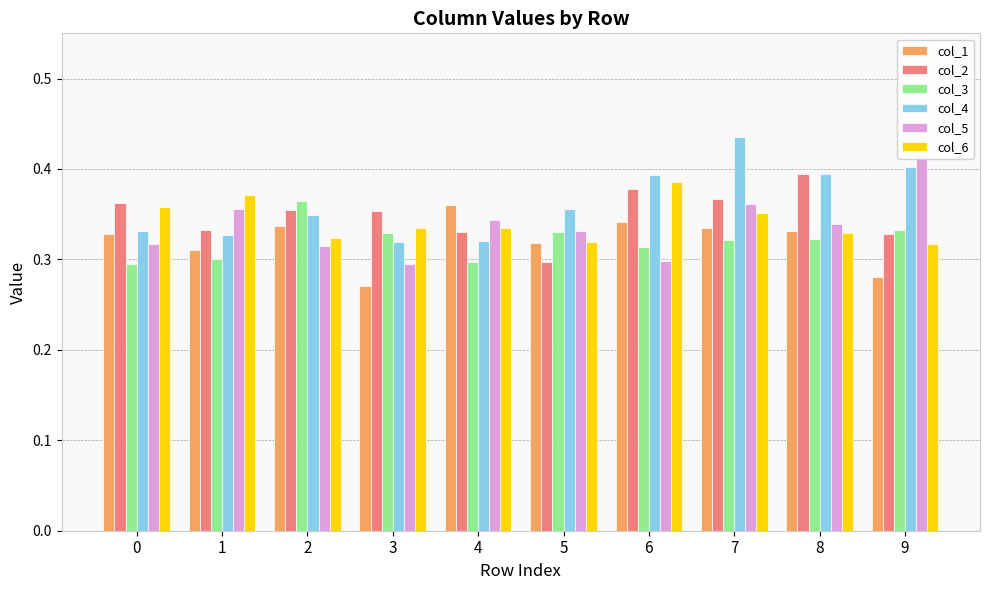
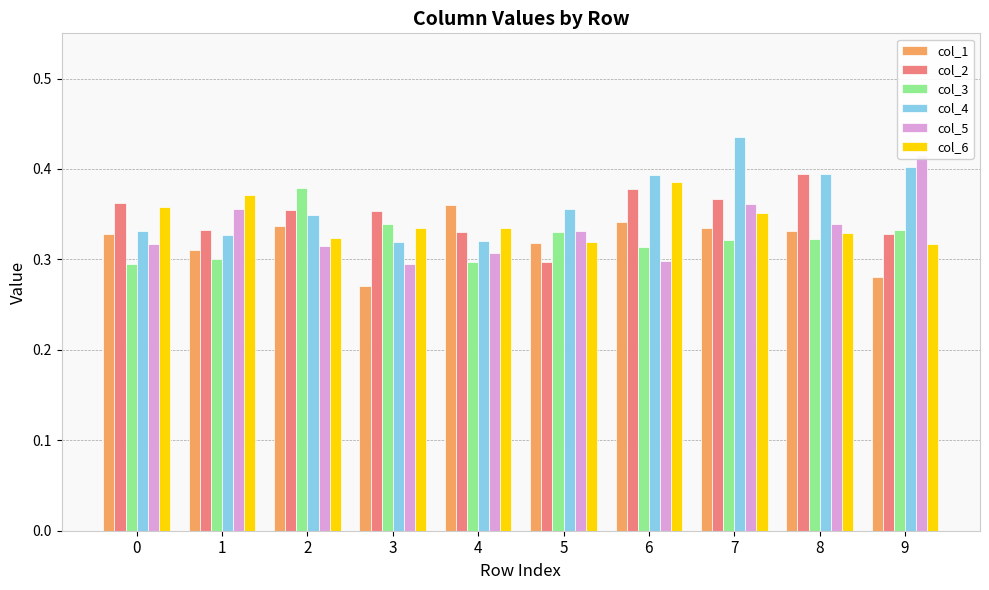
  {
    "col_3": {
      "0": 0.29,
      "1": 0.30,
-     "2": 0.36,
-     "3": 0.33,
+     "2": 0.38,
+     "3": 0.34,
      "4": 0.30,
      "5": 0.33,
      "6": 0.31,
      "7": 0.32,
      "8": 0.32,
      "9": 0.33
    },
    "col_4": {
      "0": 0.33,
      "1": 0.33,
      "2": 0.35,
      "3": 0.32,
      "4": 0.32,
      "5": 0.36,
      "6": 0.39,
      "7": 0.44,
      "8": 0.39,
      "9": 0.40
    },
    "col_5": {
      "0": 0.32,
      "1": 0.36,
      "2": 0.31,
      "3": 0.30,
-     "4": 0.34,
+     "4": 0.31,
      "5": 0.33,
      "6": 0.30,
      "7": 0.36,
      "8": 0.34
    },
    "col_6": {
      "0": 0.36,
      "1": 0.37,
      "2": 0.32,
      "3": 0.34,
      "4": 0.33,
      "5": 0.32,
      "6": 0.39,
      "7": 0.35,
      "8": 0.33,
      "9": 0.32
    }
  }
